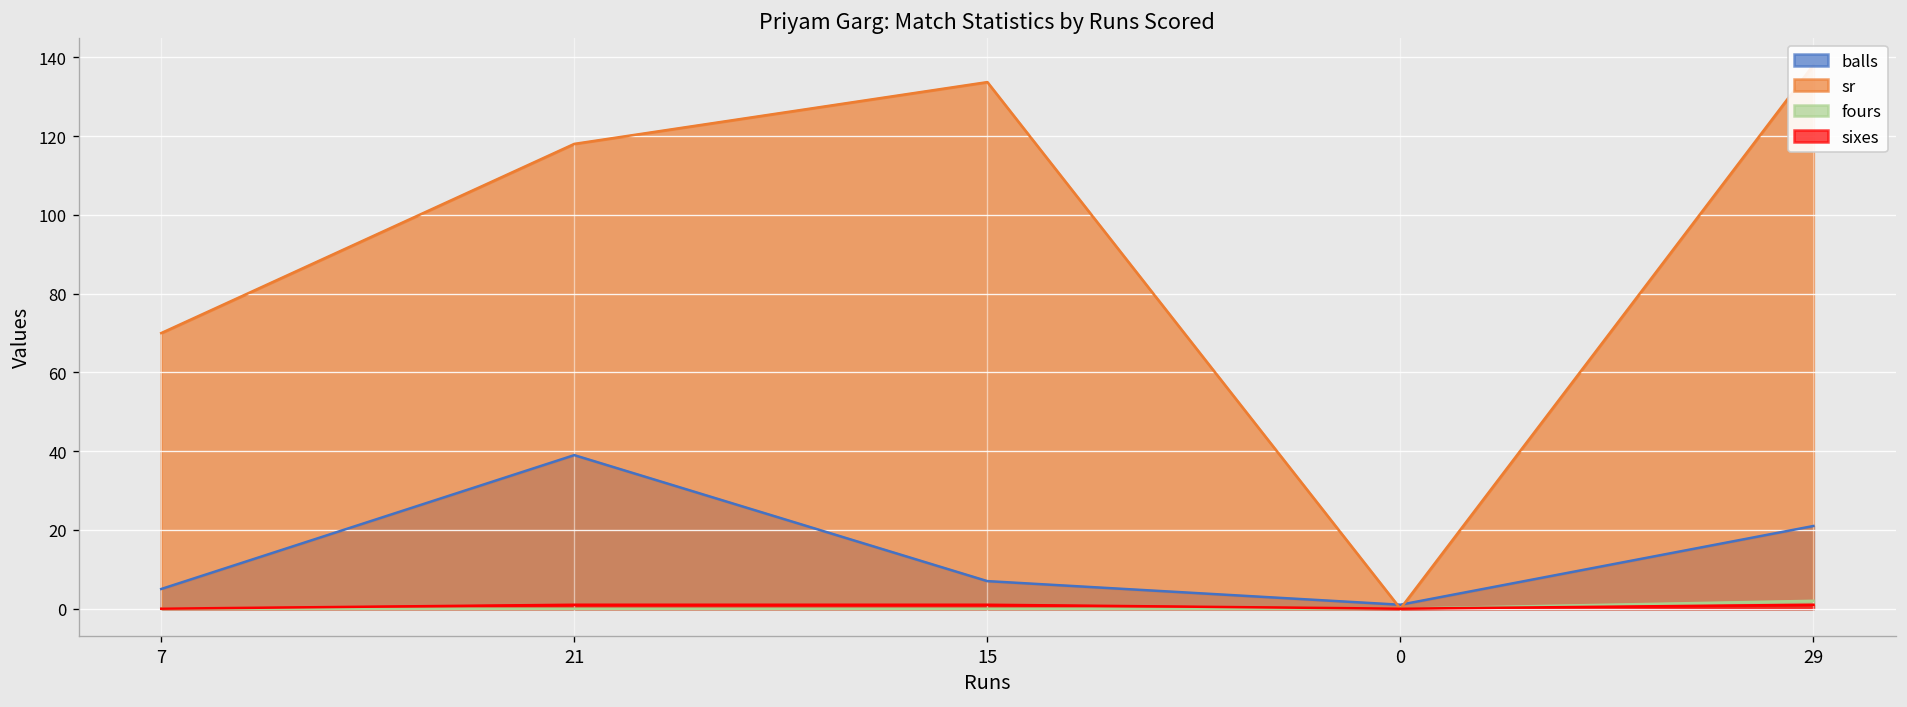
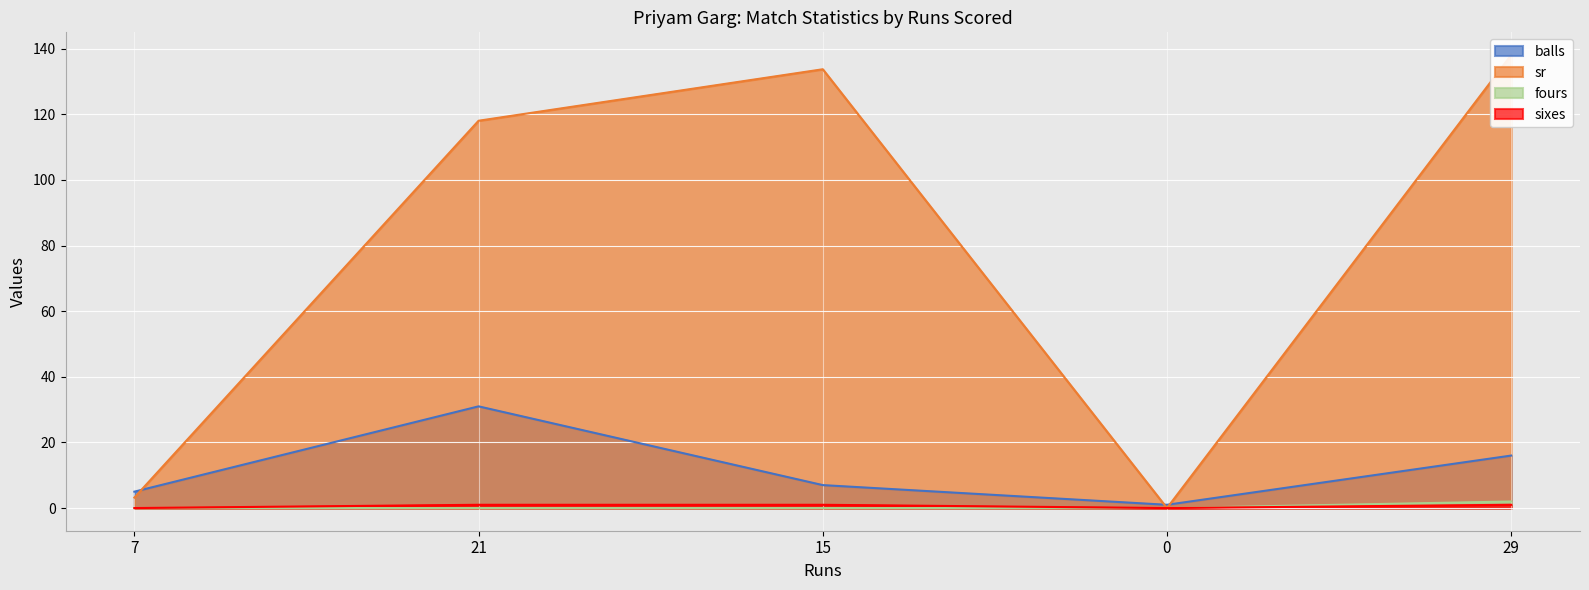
  {
    "balls": {
      "7": 5,
-     "21": 39,
+     "21": 31,
      "15": 7,
      "0": 1,
-     "29": 21
+     "29": 16
    },
    "sr": {
-     "7": 70,
+     "7": 3,
      "21": 118,
      "15": 134
    },
    "fours": {
      "21": 0,
      "15": 0,
      "29": 2
    },
    "sixes": {
      "21": 1,
      "15": 1,
      "29": 1
    }
  }
